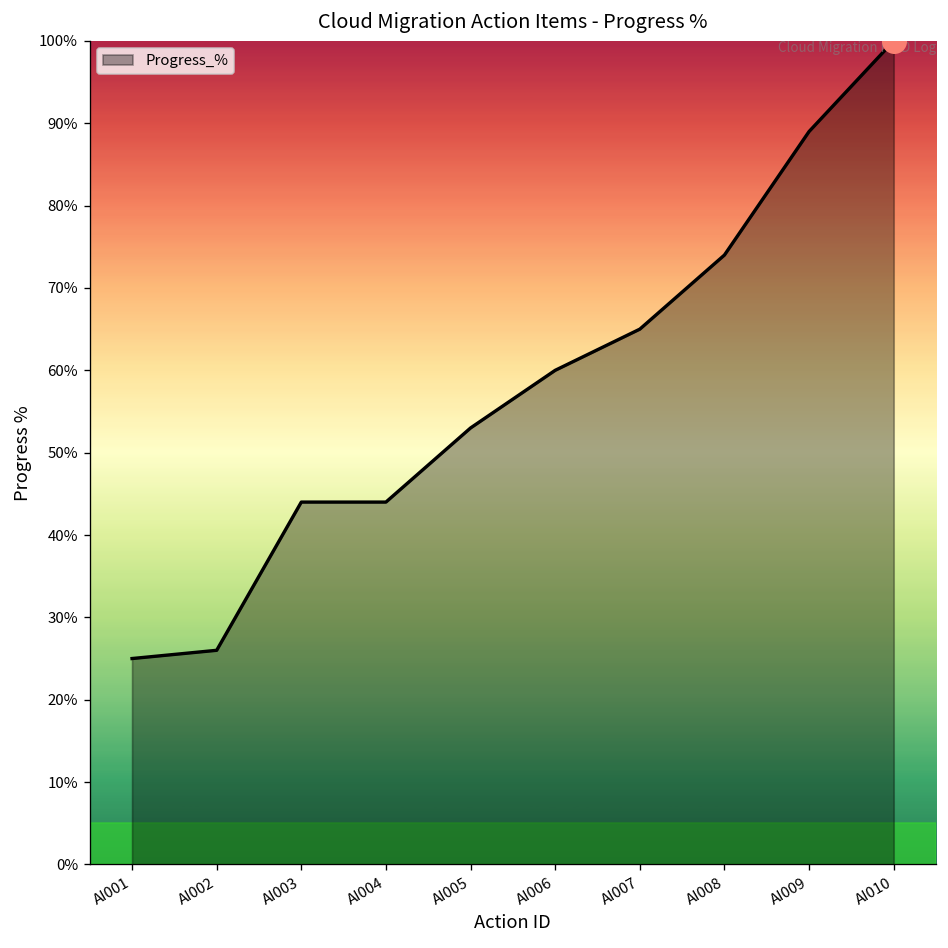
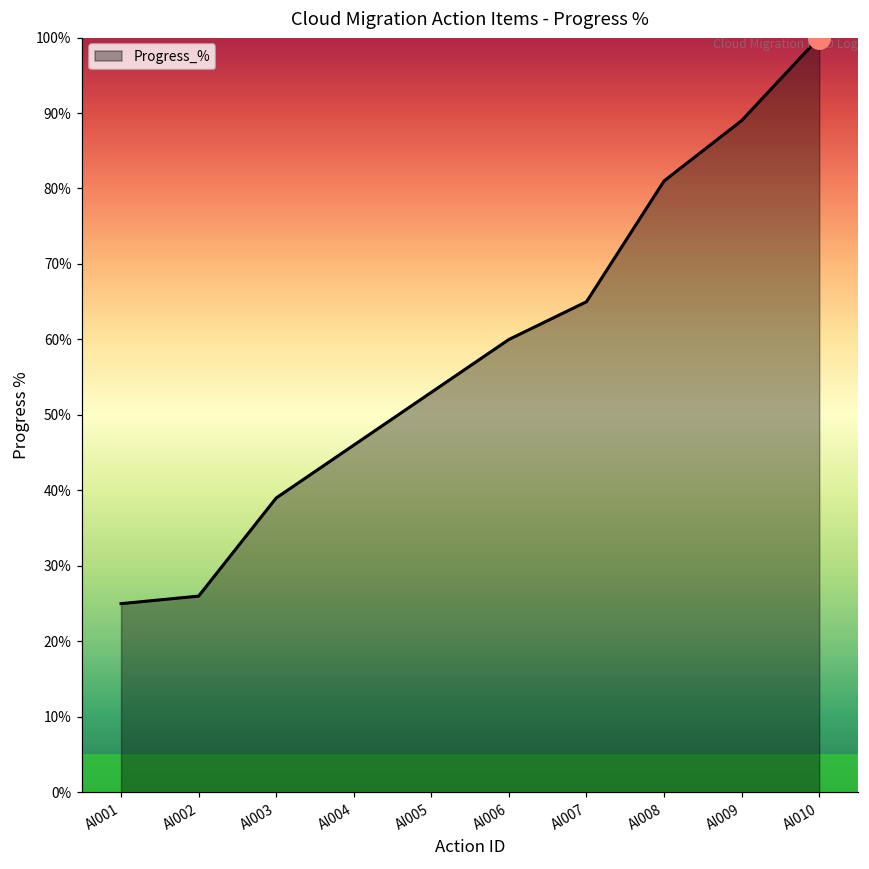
  {
    "Progress_%": {
      "AI001": "25%",
      "AI002": "26%",
-     "AI003": "44%",
-     "AI004": "44%",
+     "AI003": "39%",
+     "AI004": "46%",
      "AI005": "53%",
      "AI006": "60%",
      "AI007": "65%",
-     "AI008": "74%",
+     "AI008": "81%",
      "AI009": "89%"
    }
  }
